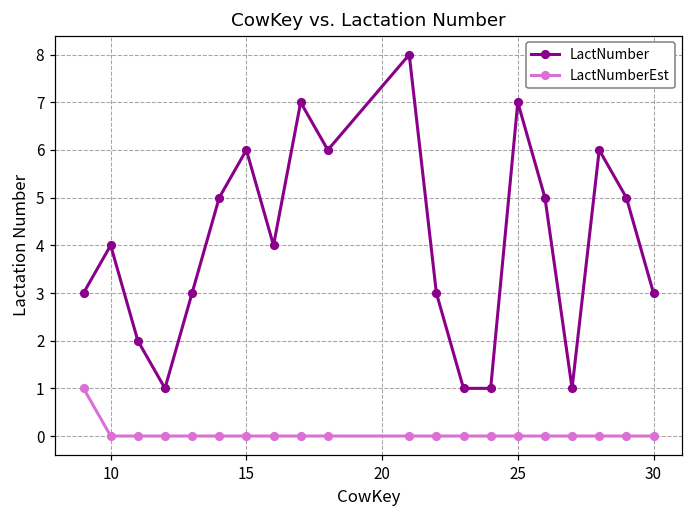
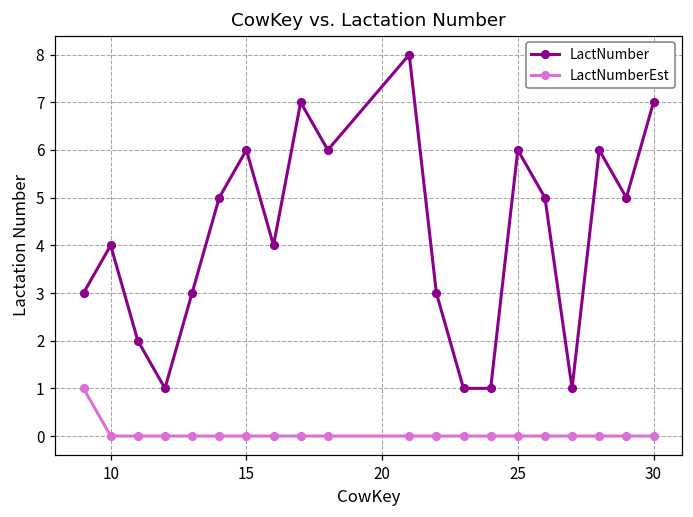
  {
    "LactNumber": {
      "10": 4,
      "15": 6,
-     "25": 7,
-     "30": 3
+     "25": 6,
+     "30": 7
    },
    "LactNumberEst": {
      "10": 0,
      "15": 0,
      "25": 0,
      "30": 0
    }
  }
